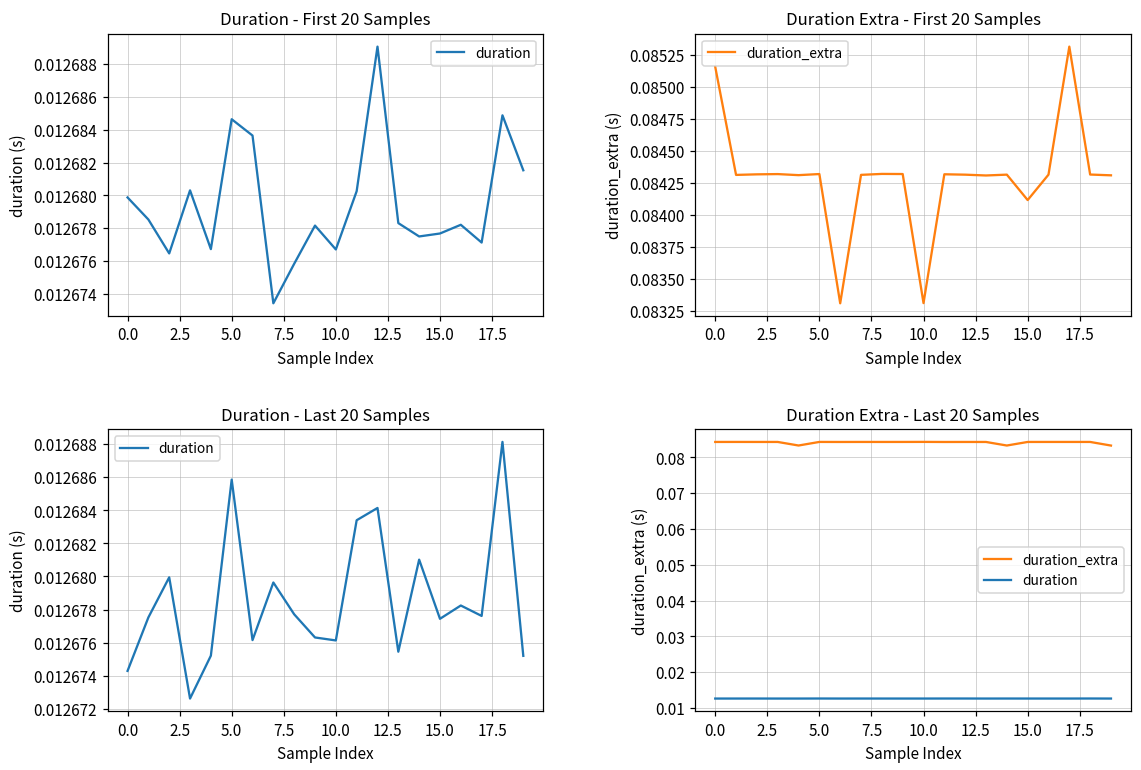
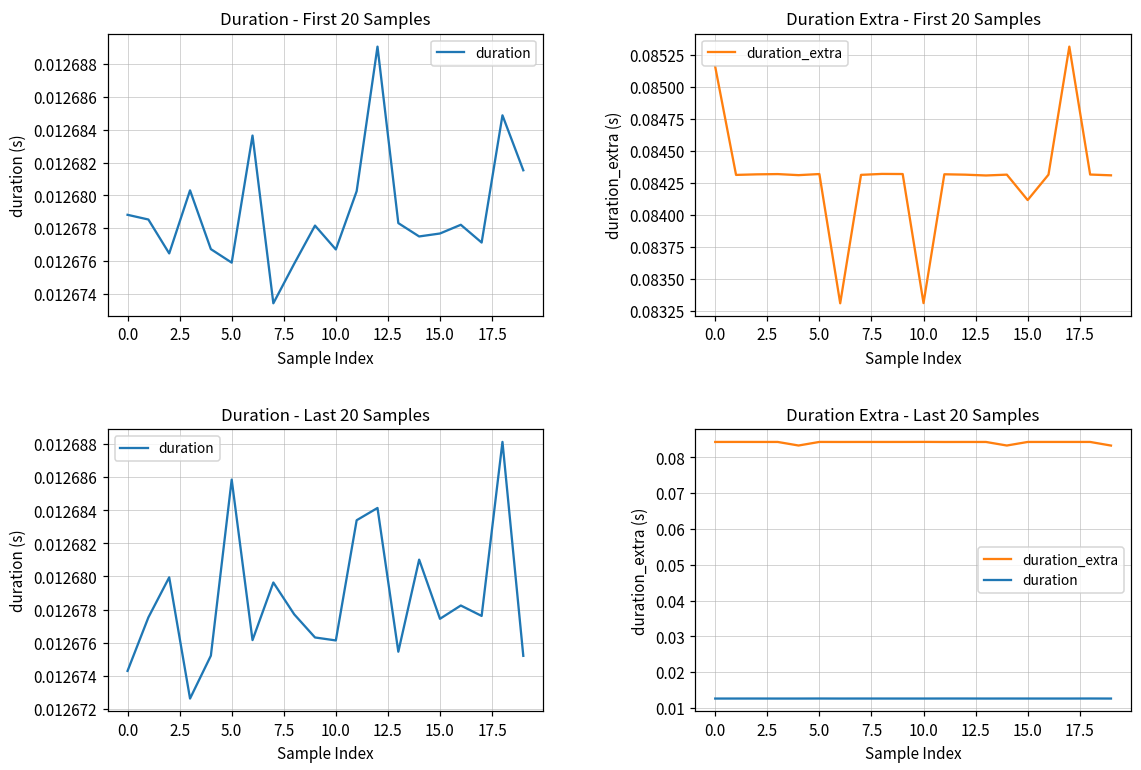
  {
    "Duration - First 20 Samples": {
-     "0.0": 0.0126799,
-     "5.0": 0.0126846,
+     "0.0": 0.0126788,
+     "5.0": 0.0126759,
      "10.0": 0.0126767,
      "15.0": 0.0126777
    },
    "Duration Extra - First 20 Samples": {
      "0.0": 0.08516,
      "5.0": 0.08432,
      "10.0": 0.08331,
      "15.0": 0.08412
    },
    "Duration - Last 20 Samples": {
      "0.0": 0.0126743,
      "5.0": 0.0126859,
      "10.0": 0.0126761,
      "15.0": 0.0126774
    },
    "Duration Extra - Last 20 Samples": {
      "duration_extra": {
        "0.0": 0.084,
        "5.0": 0.084,
        "10.0": 0.084,
        "15.0": 0.084
      },
      "duration": {
        "0.0": 0.013,
        "5.0": 0.013,
        "10.0": 0.013,
        "15.0": 0.013
      }
    }
  }
